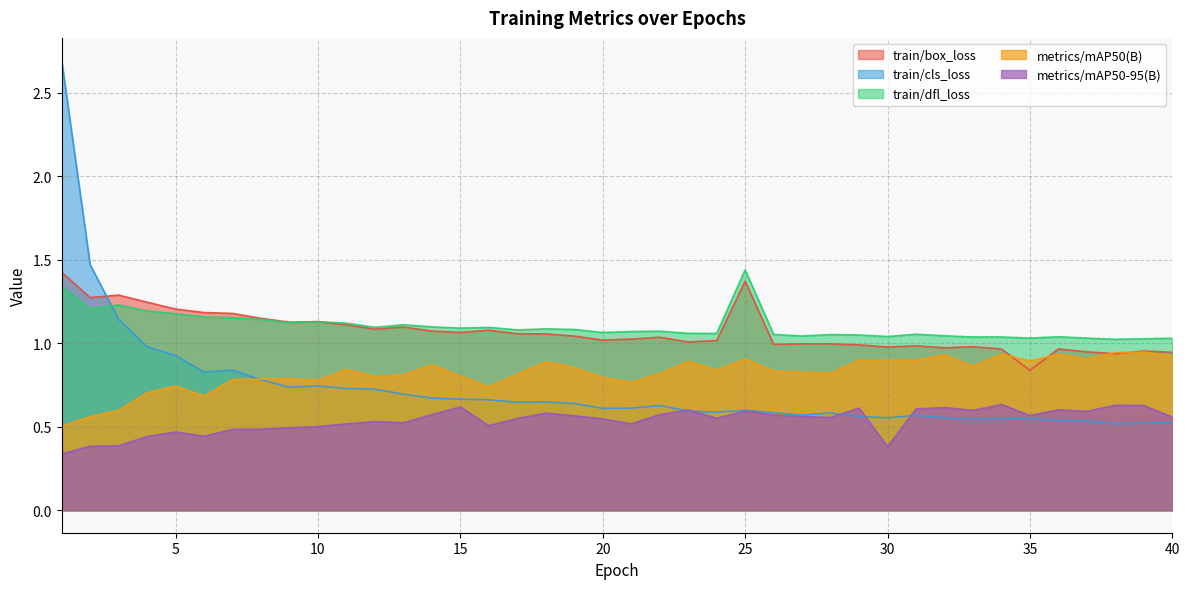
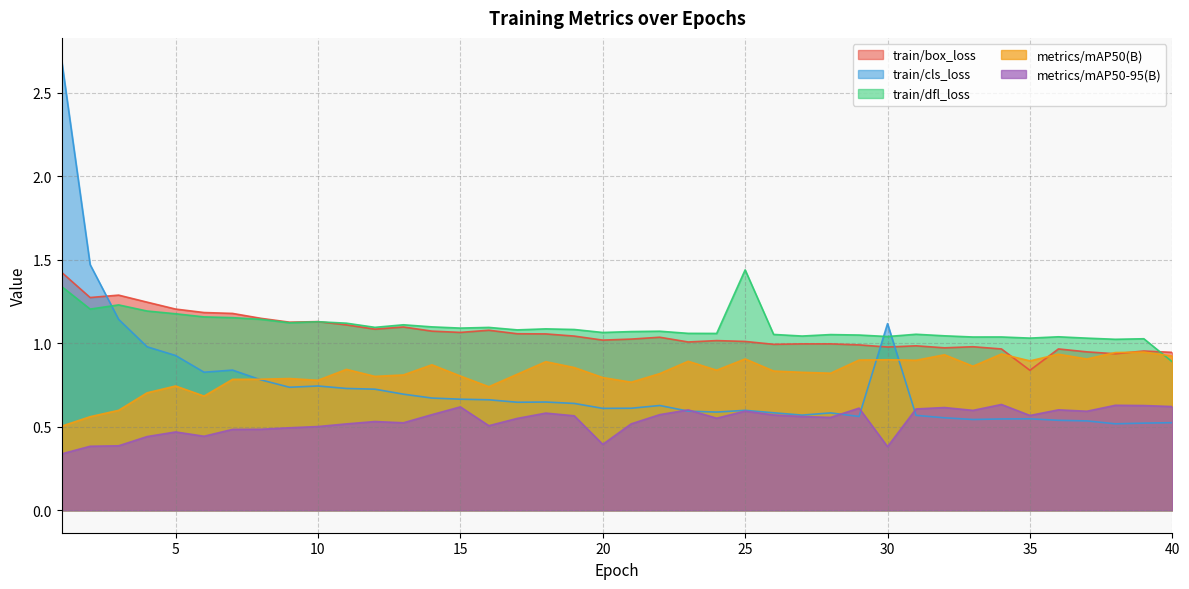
  {
    "train/box_loss": {
      "5": 1.20,
      "15": 1.06,
      "20": 1.02,
-     "25": 1.37,
+     "25": 1.01,
      "30": 0.98,
      "35": 0.84,
      "40": 0.95
    },
    "train/cls_loss": {
      "5": 0.93,
      "10": 0.74,
      "15": 0.66,
      "20": 0.61,
-     "30": 0.55,
+     "30": 1.12,
      "35": 0.55,
      "40": 0.52
    },
    "train/dfl_loss": {
      "5": 1.18,
      "15": 1.09,
      "20": 1.06,
      "25": 1.44,
      "30": 1.04,
      "35": 1.03,
-     "40": 1.03
+     "40": 0.89
    },
    "metrics/mAP50(B)": {
      "5": 0.74,
      "10": 0.78,
      "15": 0.80,
      "20": 0.79,
      "25": 0.91,
      "30": 0.90,
      "35": 0.89,
      "40": 0.92
    },
    "metrics/mAP50-95(B)": {
      "5": 0.47,
      "10": 0.50,
      "15": 0.62,
-     "20": 0.55,
+     "20": 0.39,
      "30": 0.38,
      "35": 0.57,
-     "40": 0.56
+     "40": 0.62
    }
  }
